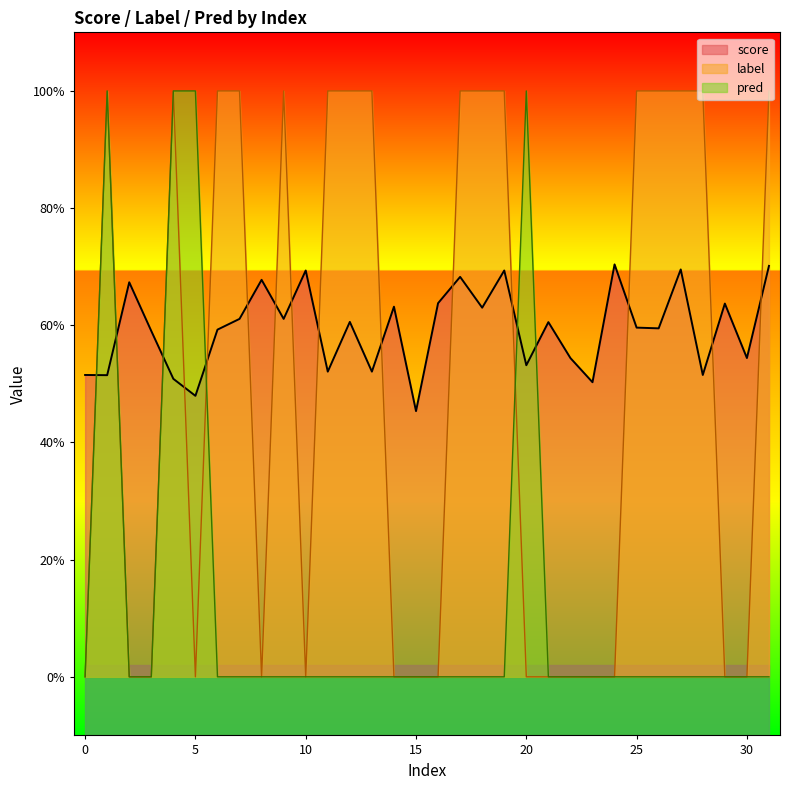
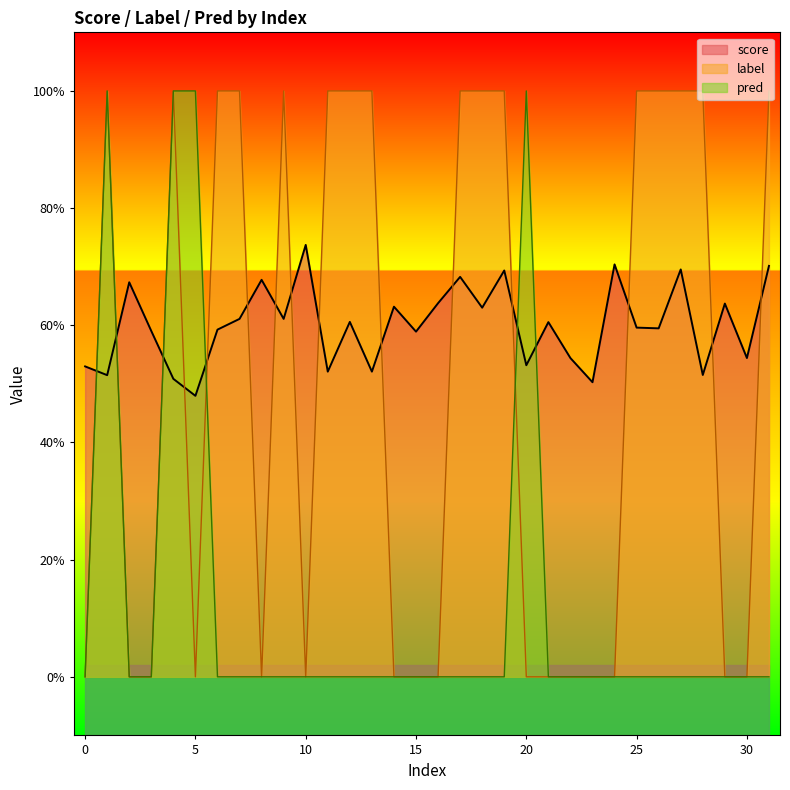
  {
    "score": {
-     "0": "52%",
+     "0": "53%",
      "5": "48%",
-     "10": "69%",
-     "15": "45%",
+     "10": "74%",
+     "15": "59%",
      "20": "53%",
      "25": "60%",
      "30": "54%"
    },
    "label": {
      "5": "0%",
      "20": "0%",
      "25": "100%"
    },
    "pred": {
      "5": "100%",
      "20": "100%",
      "25": "0%"
    }
  }
